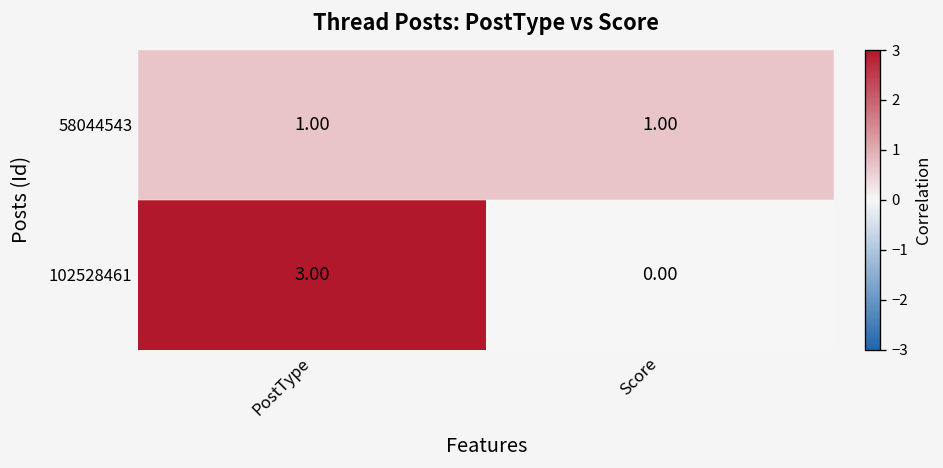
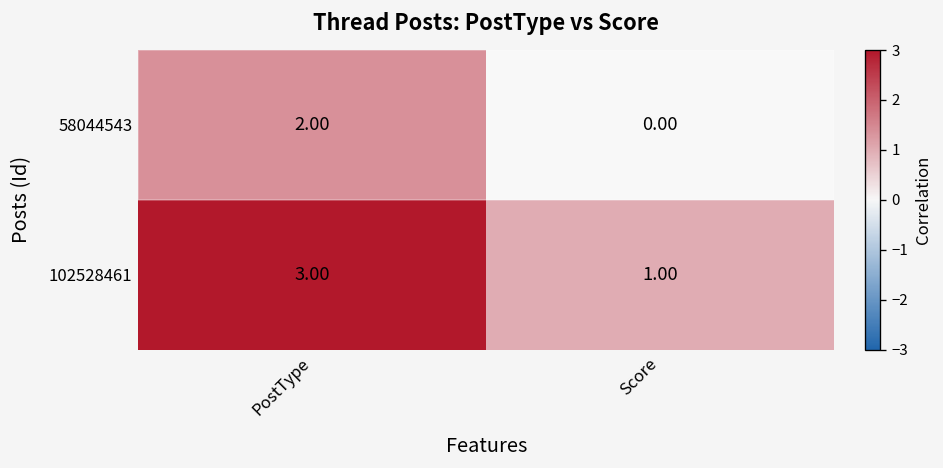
  {
    "58044543": {
-     "PostType": 1.00,
-     "Score": 1.00
+     "PostType": 2.00,
+     "Score": 0.00
    },
    "102528461": {
      "PostType": 3.00,
-     "Score": 0.00
+     "Score": 1.00
    }
  }
